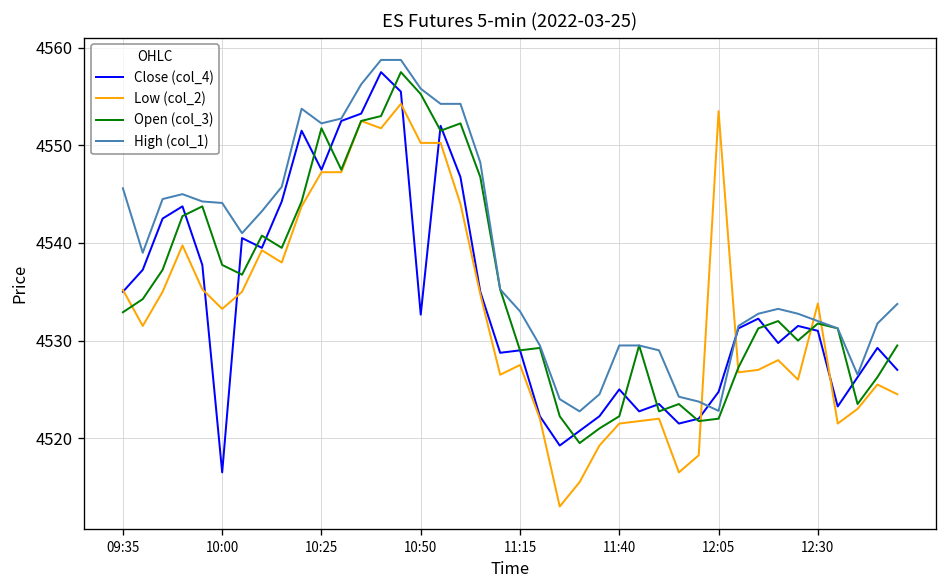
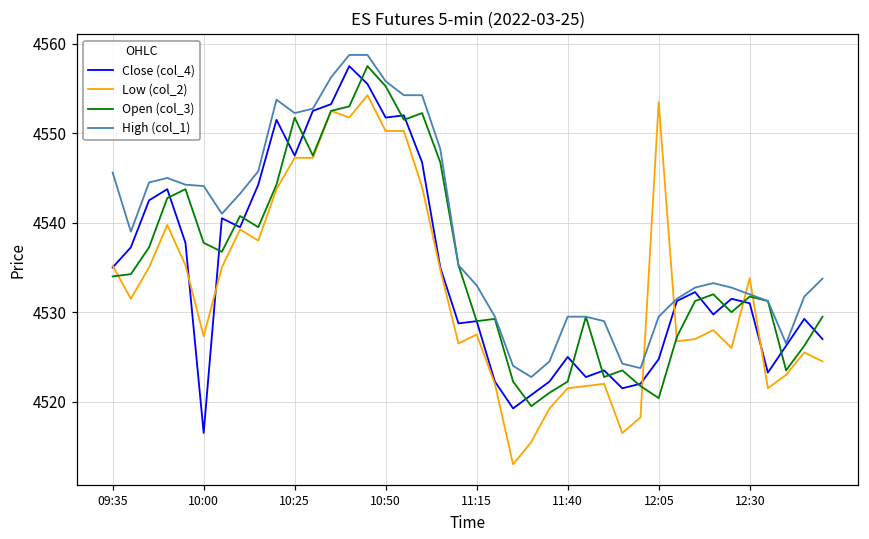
  {
    "Close (col_4)": {
      "10:00": 4517,
-     "10:50": 4533,
+     "10:50": 4552,
      "11:40": 4525,
      "12:05": 4525,
      "12:30": 4531
    },
    "Low (col_2)": {
-     "10:00": 4533,
+     "10:00": 4527,
      "10:50": 4550,
      "11:15": 4528,
      "11:40": 4522,
      "12:05": 4554,
      "12:30": 4534
    },
    "Open (col_3)": {
-     "09:35": 4533,
+     "09:35": 4534,
      "10:00": 4538,
      "10:25": 4552,
      "10:50": 4555,
      "11:40": 4522,
-     "12:05": 4522
+     "12:05": 4520
    },
    "High (col_1)": {
      "09:35": 4546,
      "10:00": 4544,
      "10:25": 4552,
      "10:50": 4556,
      "11:15": 4533,
      "11:40": 4530,
-     "12:05": 4523
+     "12:05": 4530
    }
  }
